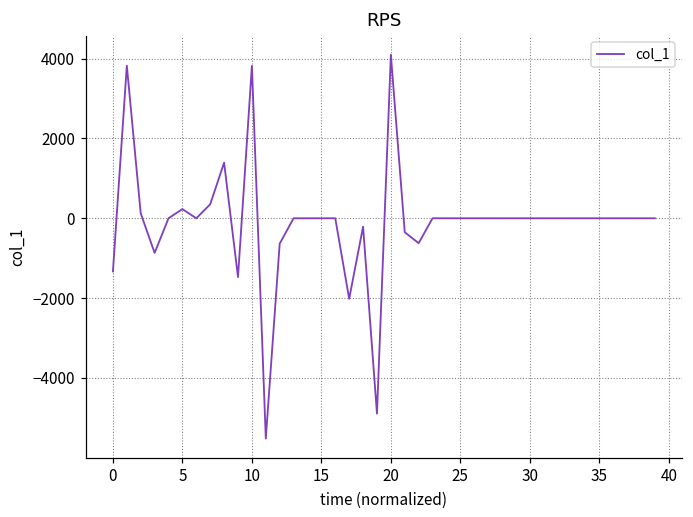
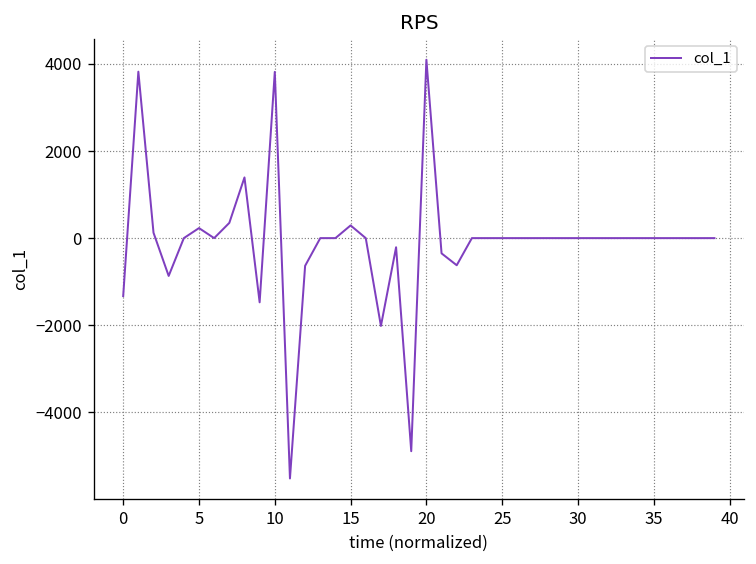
  {
    "0": -1300,
    "5": 200,
    "10": 3800,
-   "15": 0,
+   "15": 300,
    "20": 4100,
    "25": 0,
    "30": 0,
    "35": 0
  }
